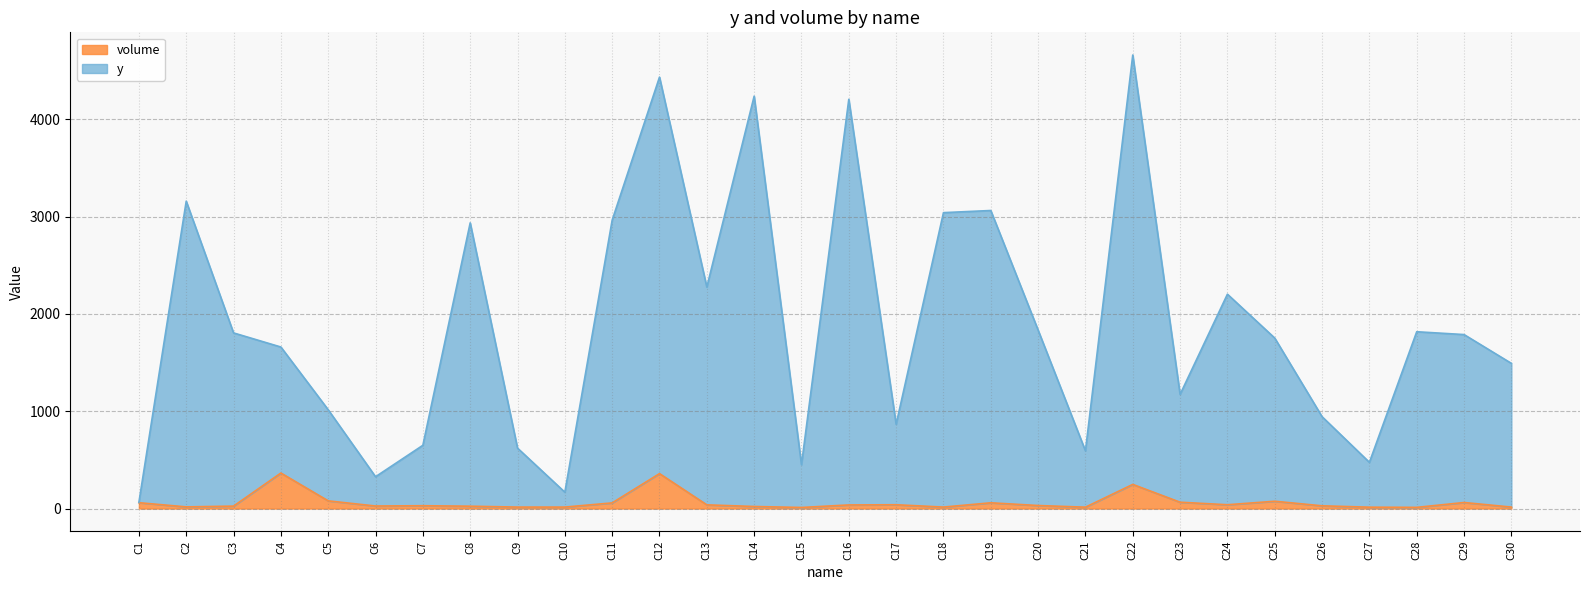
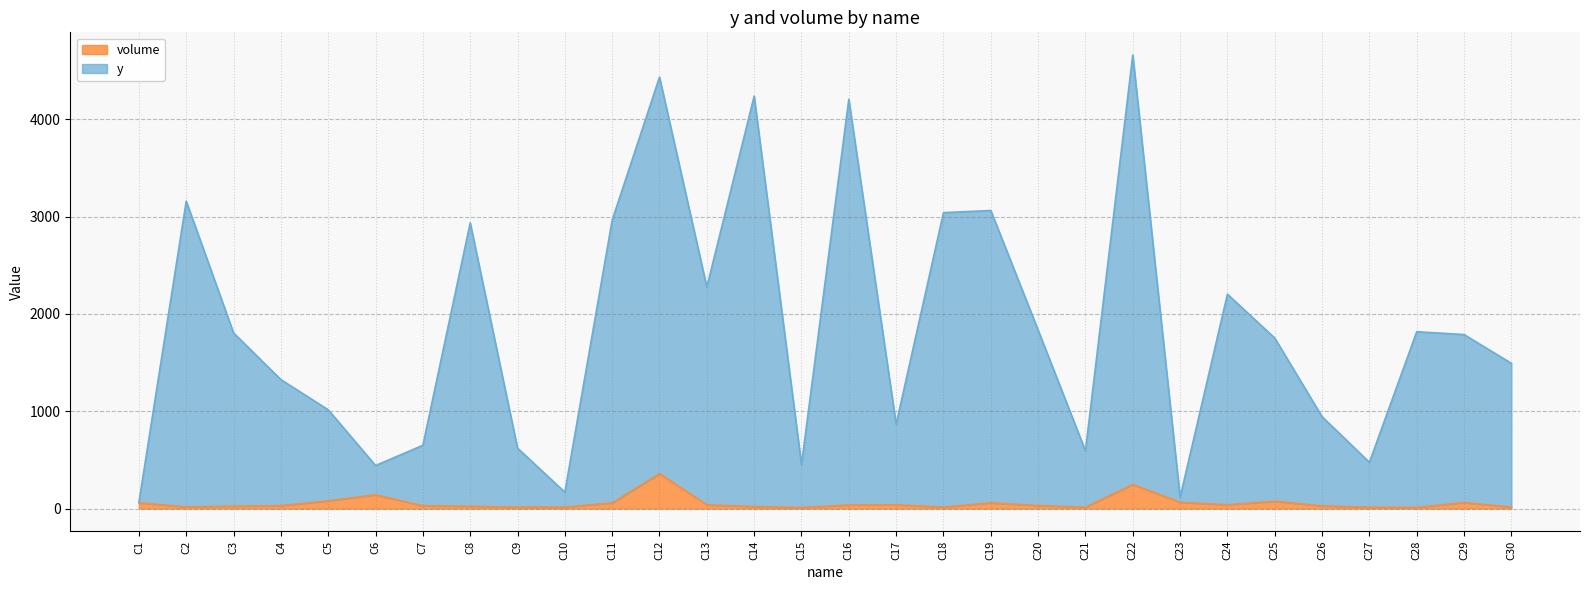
  {
    "volume": {
      "C2": 0,
      "C3": 0,
-     "C4": 400,
+     "C4": 0,
      "C5": 100,
-     "C6": 0,
+     "C6": 100,
      "C7": 0,
      "C8": 0,
      "C9": 0,
      "C10": 0,
      "C11": 100,
      "C12": 400,
      "C13": 0,
      "C14": 0,
      "C15": 0,
      "C16": 0,
      "C17": 0,
      "C18": 0,
      "C19": 100,
      "C20": 0,
      "C21": 0,
      "C22": 200,
      "C23": 100,
      "C24": 0,
      "C25": 100,
      "C26": 0,
      "C27": 0,
      "C28": 0,
      "C29": 100,
      "C30": 0
    },
    "y": {
      "C2": 3100,
      "C3": 1800,
      "C4": 1300,
      "C5": 900,
      "C6": 300,
      "C7": 600,
      "C8": 2900,
      "C9": 600,
      "C10": 200,
      "C11": 2900,
      "C12": 4100,
      "C13": 2200,
      "C14": 4200,
      "C15": 400,
      "C16": 4200,
      "C17": 800,
      "C18": 3000,
      "C19": 3000,
      "C20": 1800,
      "C21": 600,
      "C22": 4400,
-     "C23": 1100,
+     "C23": 100,
      "C24": 2200,
      "C25": 1700,
      "C26": 900,
      "C27": 500,
      "C28": 1800,
      "C29": 1700,
      "C30": 1500
    }
  }
